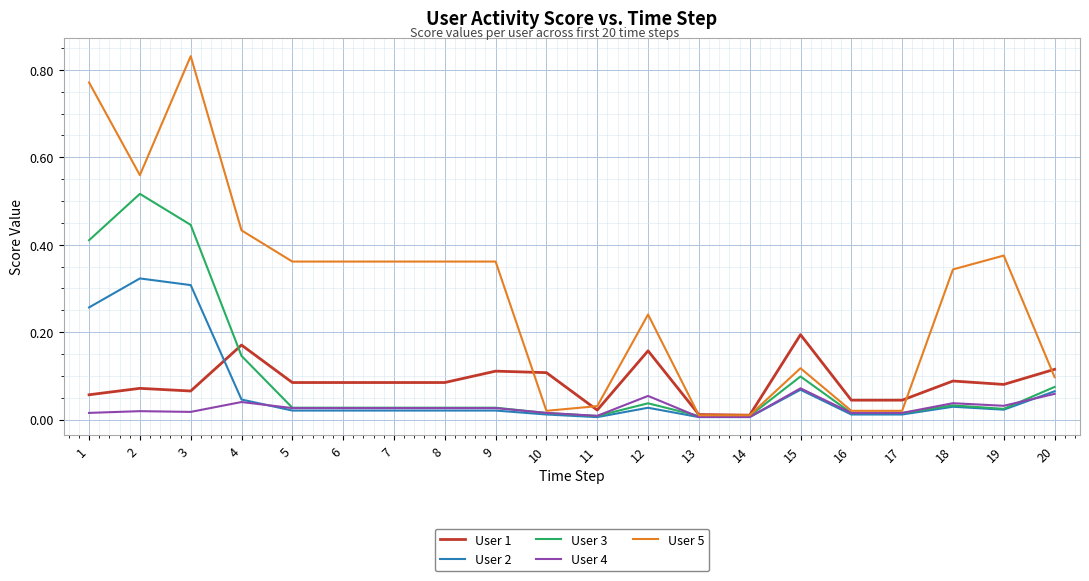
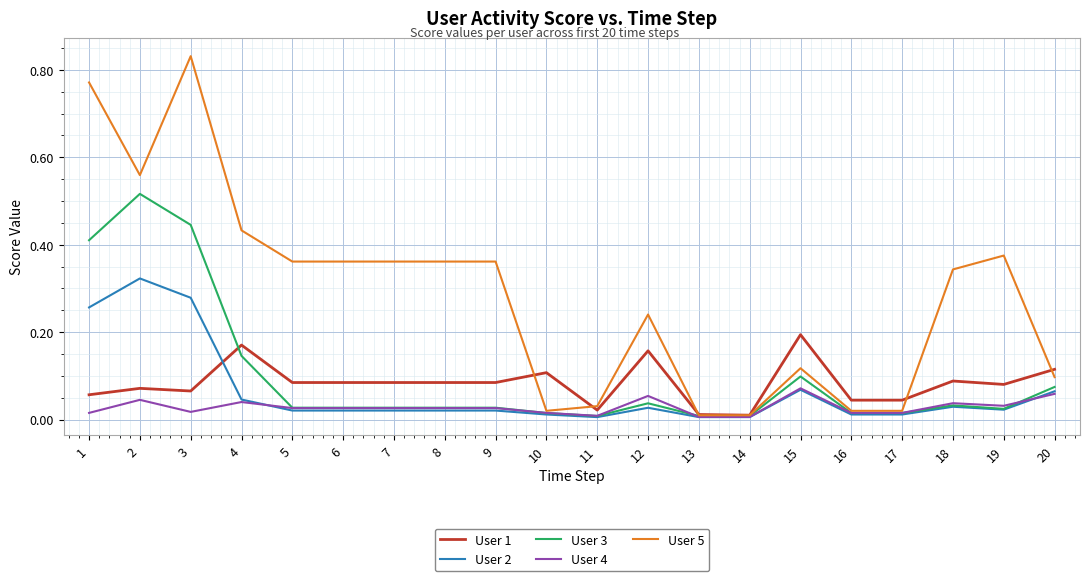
  {
    "User 1": {
      "1": 0.06,
      "2": 0.07,
      "3": 0.07,
      "4": 0.17,
      "5": 0.08,
      "6": 0.08,
      "7": 0.08,
      "8": 0.08,
-     "9": 0.11,
+     "9": 0.08,
      "10": 0.11,
      "11": 0.02,
      "12": 0.16,
      "15": 0.19,
      "16": 0.04,
      "17": 0.04,
      "18": 0.09,
      "19": 0.08,
      "20": 0.12
    },
    "User 2": {
      "1": 0.26,
      "2": 0.32,
-     "3": 0.31,
+     "3": 0.28,
      "12": 0.03,
      "20": 0.06
    },
    "User 3": {
      "1": 0.41,
      "2": 0.52,
      "3": 0.45,
      "4": 0.15,
      "12": 0.04,
      "15": 0.10,
      "20": 0.07
    },
    "User 4": {
      "1": 0.02,
-     "2": 0.02,
+     "2": 0.05,
      "3": 0.02,
      "12": 0.05,
      "19": 0.03,
      "20": 0.06
    },
    "User 5": {
      "1": 0.77,
      "2": 0.56,
      "3": 0.83,
      "4": 0.43,
      "5": 0.36,
      "6": 0.36,
      "7": 0.36,
      "8": 0.36,
      "9": 0.36,
      "11": 0.03,
      "12": 0.24,
      "15": 0.12,
      "18": 0.34,
      "19": 0.38,
      "20": 0.10
    }
  }
